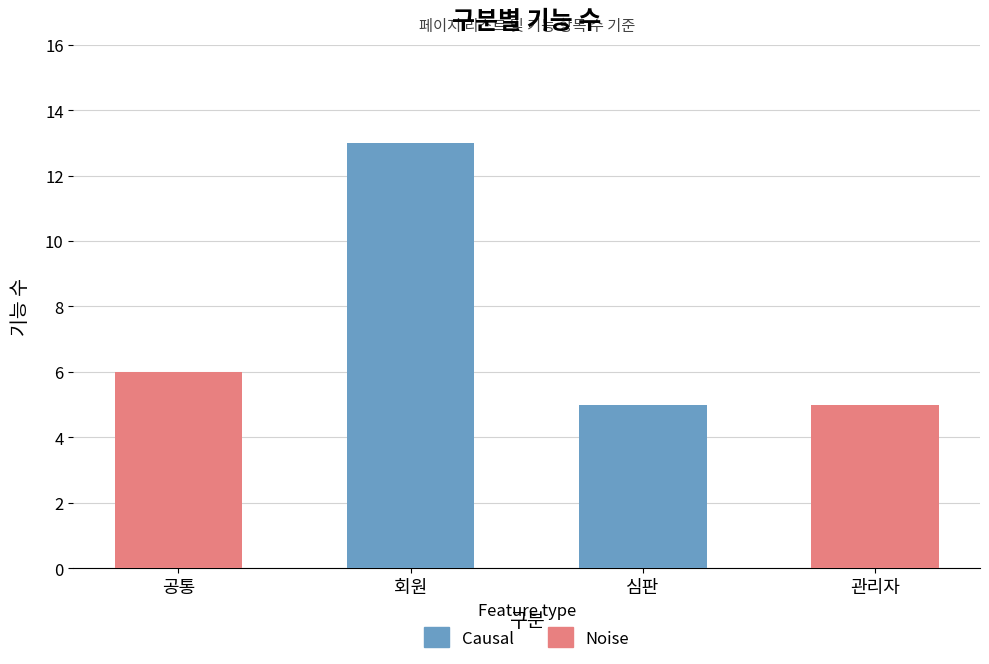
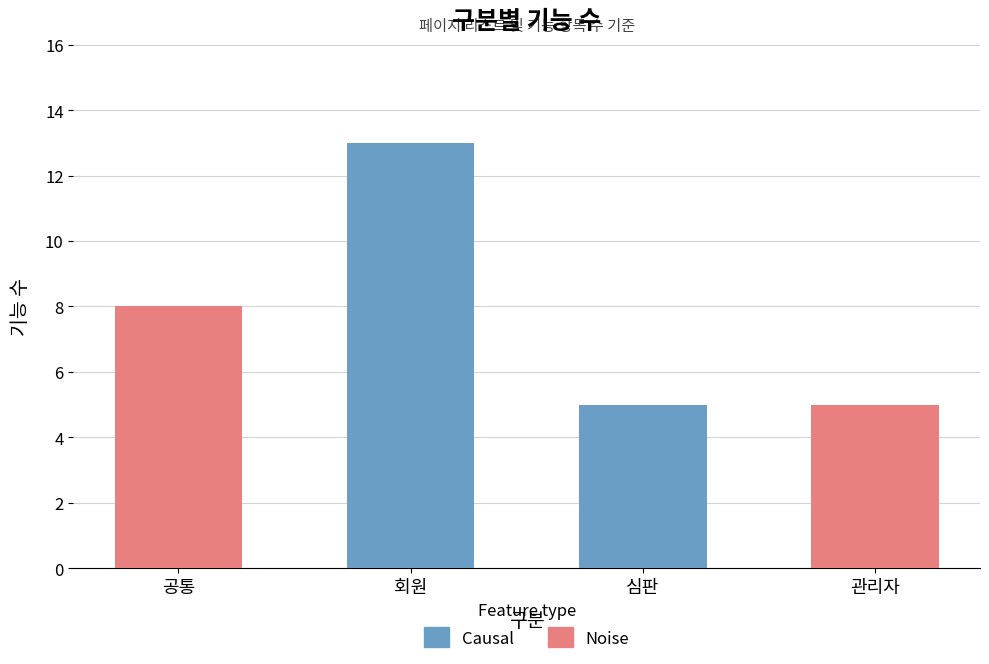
  {
-   "공통": 6,
+   "공통": 8,
    "회원": 13,
    "심판": 5,
    "관리자": 5
  }
